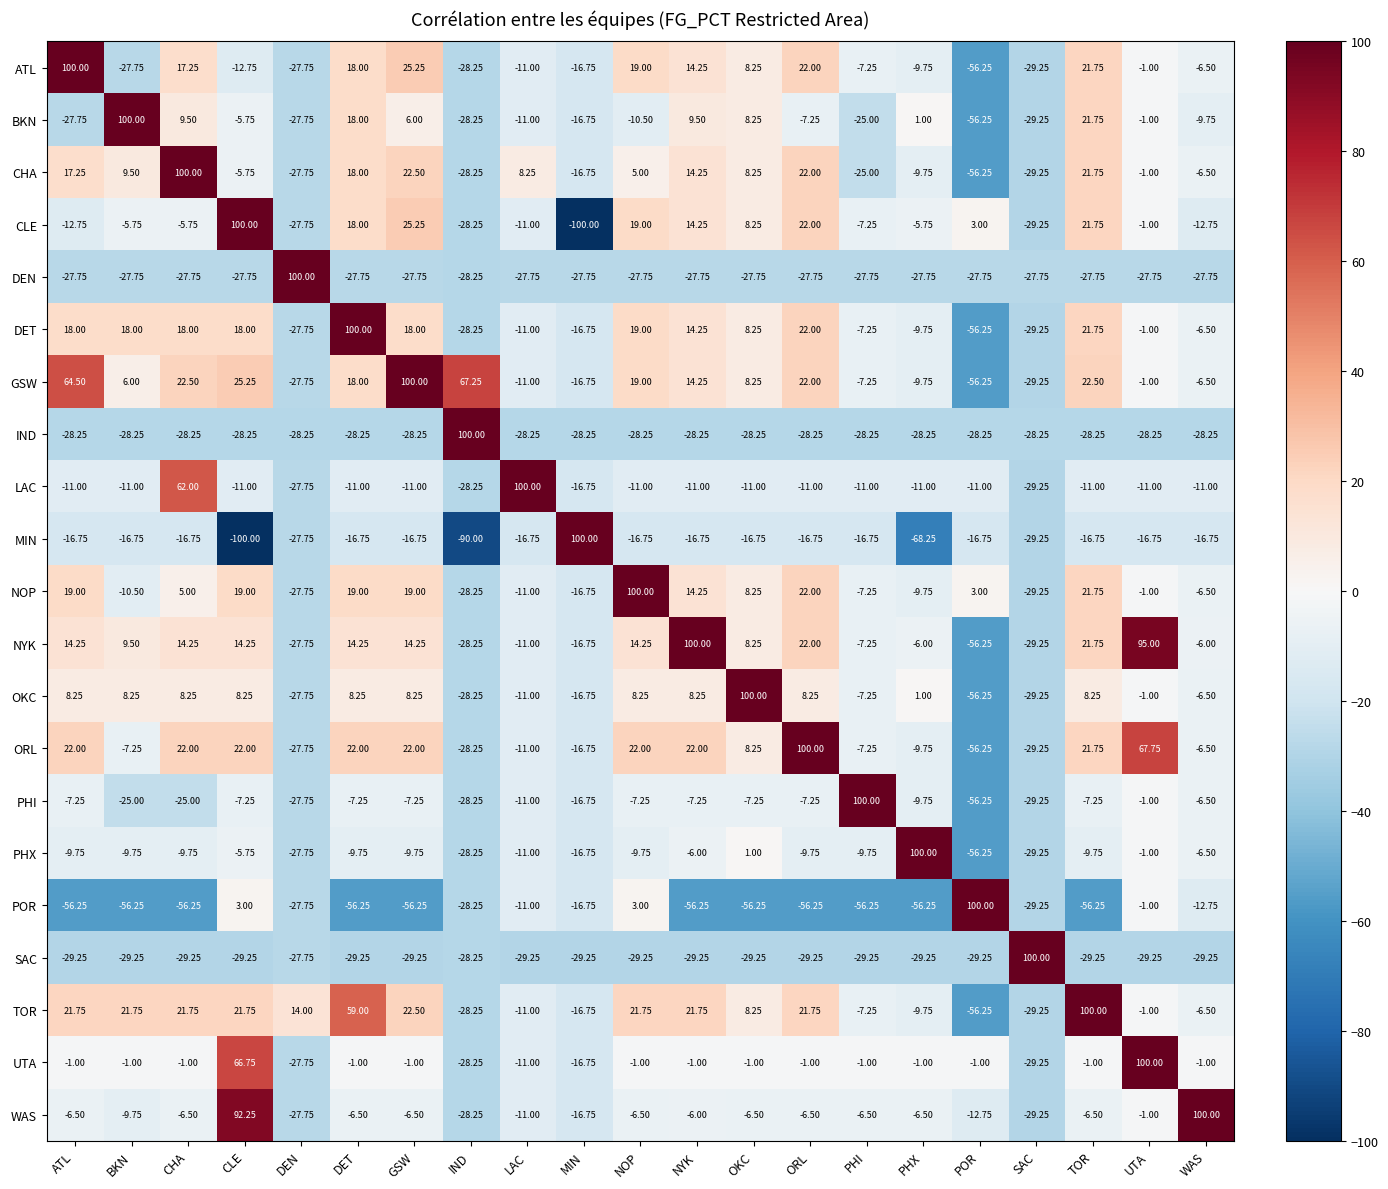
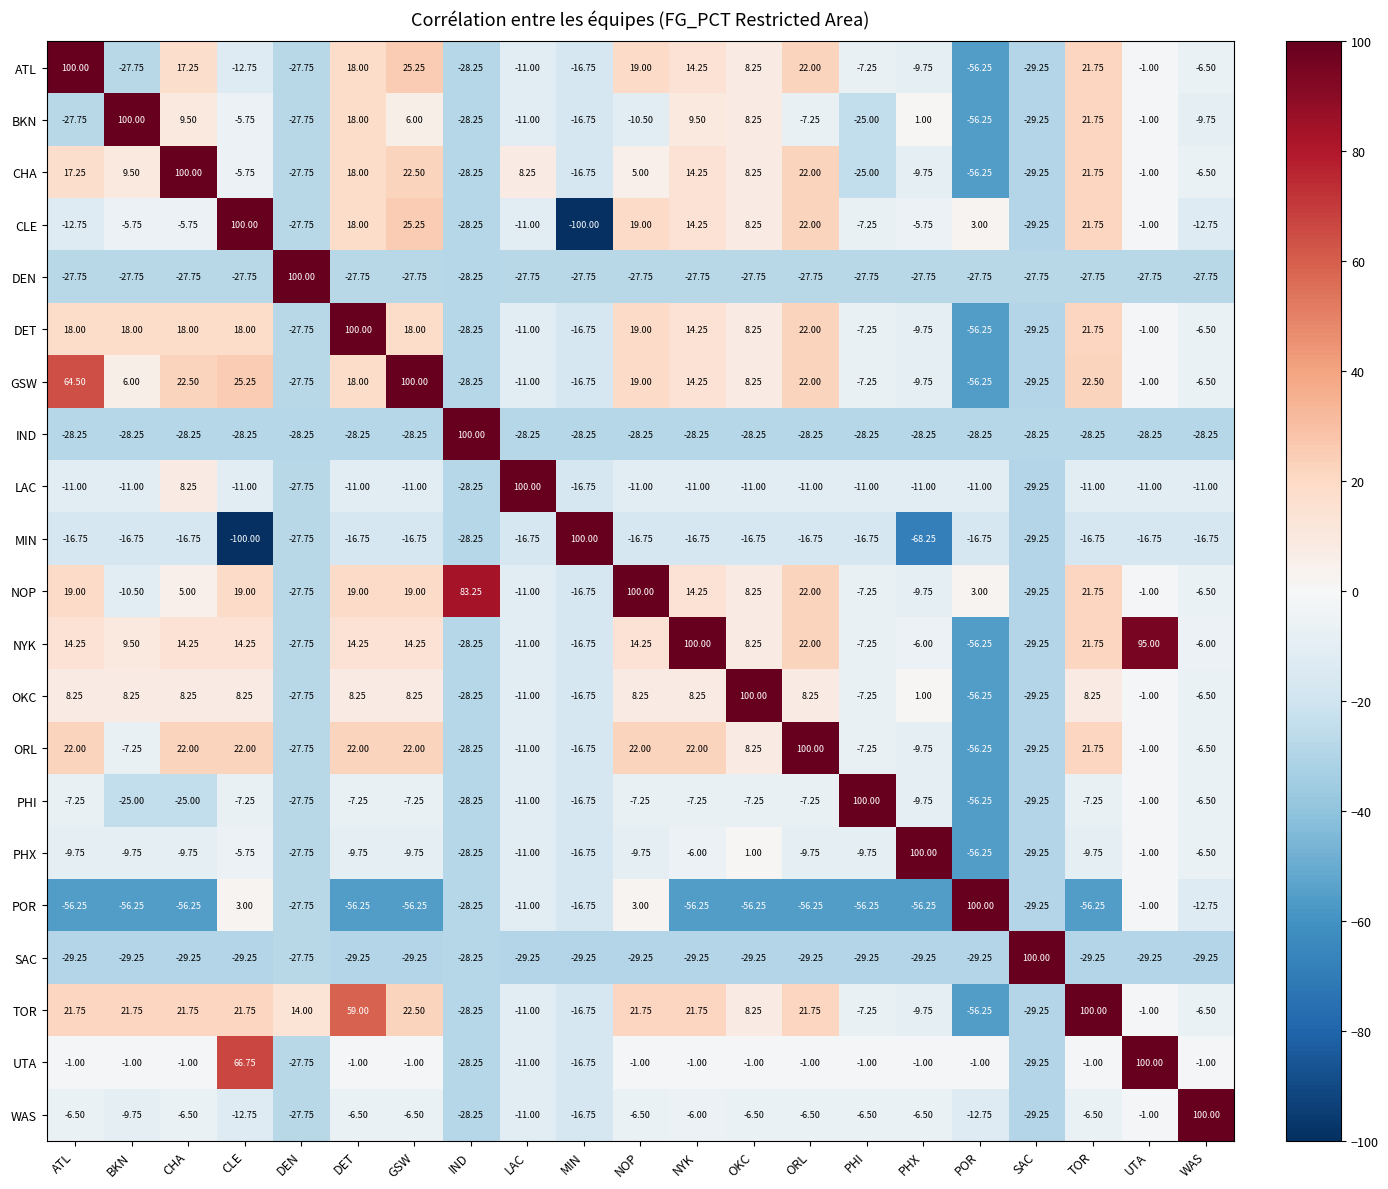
  {
    "GSW": {
      "ATL": 64.50,
      "BKN": 6.00,
      "CHA": 22.50,
      "CLE": 25.25,
      "DEN": -27.75,
      "DET": 18.00,
      "GSW": 100.00,
-     "IND": 67.25,
+     "IND": -28.25,
      "LAC": -11.00,
      "MIN": -16.75,
      "NOP": 19.00,
      "NYK": 14.25,
      "OKC": 8.25,
      "ORL": 22.00,
      "PHI": -7.25,
      "PHX": -9.75,
      "POR": -56.25,
      "SAC": -29.25,
      "TOR": 22.50,
      "UTA": -1.00,
      "WAS": -6.50
    },
    "LAC": {
      "ATL": -11.00,
      "BKN": -11.00,
-     "CHA": 62.00,
+     "CHA": 8.25,
      "CLE": -11.00,
      "DEN": -27.75,
      "DET": -11.00,
      "GSW": -11.00,
      "IND": -28.25,
      "LAC": 100.00,
      "MIN": -16.75,
      "NOP": -11.00,
      "NYK": -11.00,
      "OKC": -11.00,
      "ORL": -11.00,
      "PHI": -11.00,
      "PHX": -11.00,
      "POR": -11.00,
      "SAC": -29.25,
      "TOR": -11.00,
      "UTA": -11.00,
      "WAS": -11.00
    },
    "MIN": {
      "ATL": -16.75,
      "BKN": -16.75,
      "CHA": -16.75,
      "CLE": -100.00,
      "DEN": -27.75,
      "DET": -16.75,
      "GSW": -16.75,
-     "IND": -90.00,
+     "IND": -28.25,
      "LAC": -16.75,
      "MIN": 100.00,
      "NOP": -16.75,
      "NYK": -16.75,
      "OKC": -16.75,
      "ORL": -16.75,
      "PHI": -16.75,
      "PHX": -68.25,
      "POR": -16.75,
      "SAC": -29.25,
      "TOR": -16.75,
      "UTA": -16.75,
      "WAS": -16.75
    },
    "NOP": {
      "ATL": 19.00,
      "BKN": -10.50,
      "CHA": 5.00,
      "CLE": 19.00,
      "DEN": -27.75,
      "DET": 19.00,
      "GSW": 19.00,
-     "IND": -28.25,
+     "IND": 83.25,
      "LAC": -11.00,
      "MIN": -16.75,
      "NOP": 100.00,
      "NYK": 14.25,
      "OKC": 8.25,
      "ORL": 22.00,
      "PHI": -7.25,
      "PHX": -9.75,
      "POR": 3.00,
      "SAC": -29.25,
      "TOR": 21.75,
      "UTA": -1.00,
      "WAS": -6.50
    },
    "ORL": {
      "ATL": 22.00,
      "BKN": -7.25,
      "CHA": 22.00,
      "CLE": 22.00,
      "DEN": -27.75,
      "DET": 22.00,
      "GSW": 22.00,
      "IND": -28.25,
      "LAC": -11.00,
      "MIN": -16.75,
      "NOP": 22.00,
      "NYK": 22.00,
      "OKC": 8.25,
      "ORL": 100.00,
      "PHI": -7.25,
      "PHX": -9.75,
      "POR": -56.25,
      "SAC": -29.25,
      "TOR": 21.75,
-     "UTA": 67.75,
+     "UTA": -1.00,
      "WAS": -6.50
    },
    "WAS": {
      "ATL": -6.50,
      "BKN": -9.75,
      "CHA": -6.50,
-     "CLE": 92.25,
+     "CLE": -12.75,
      "DEN": -27.75,
      "DET": -6.50,
      "GSW": -6.50,
      "IND": -28.25,
      "LAC": -11.00,
      "MIN": -16.75,
      "NOP": -6.50,
      "NYK": -6.00,
      "OKC": -6.50,
      "ORL": -6.50,
      "PHI": -6.50,
      "PHX": -6.50,
      "POR": -12.75,
      "SAC": -29.25,
      "TOR": -6.50,
      "UTA": -1.00,
      "WAS": 100.00
    }
  }
